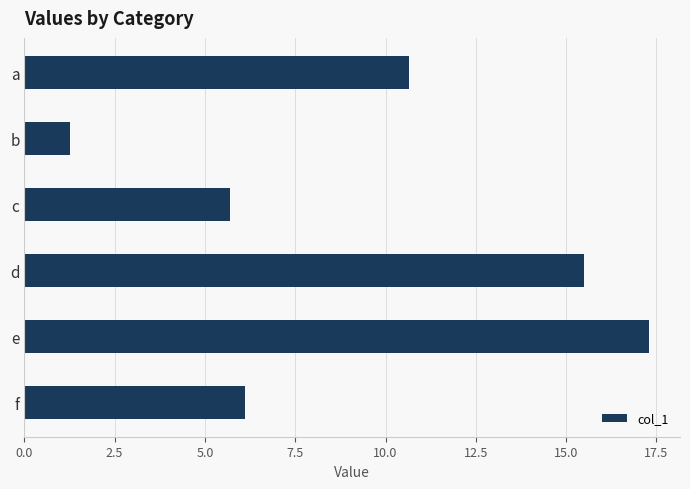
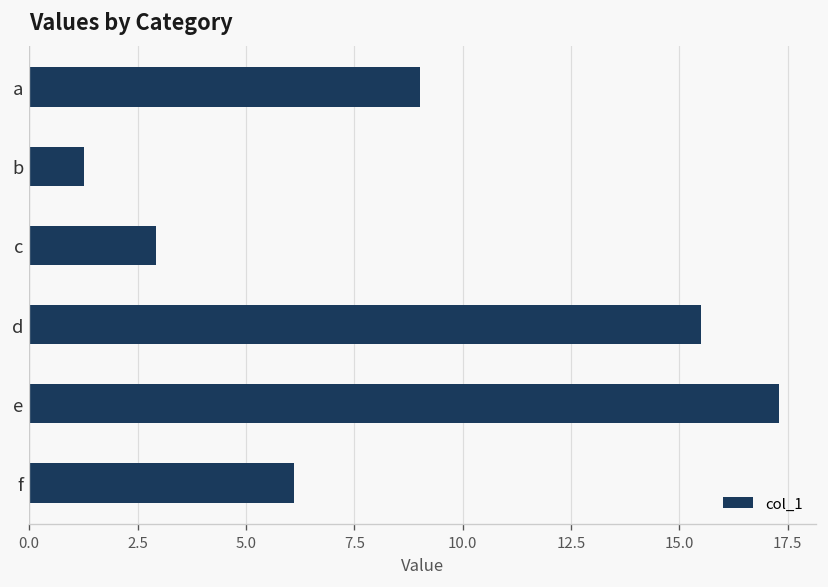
  {
-   "a": 10.6,
+   "a": 9.0,
    "b": 1.3,
-   "c": 5.7,
+   "c": 2.9,
    "d": 15.5,
    "e": 17.3,
    "f": 6.1
  }
